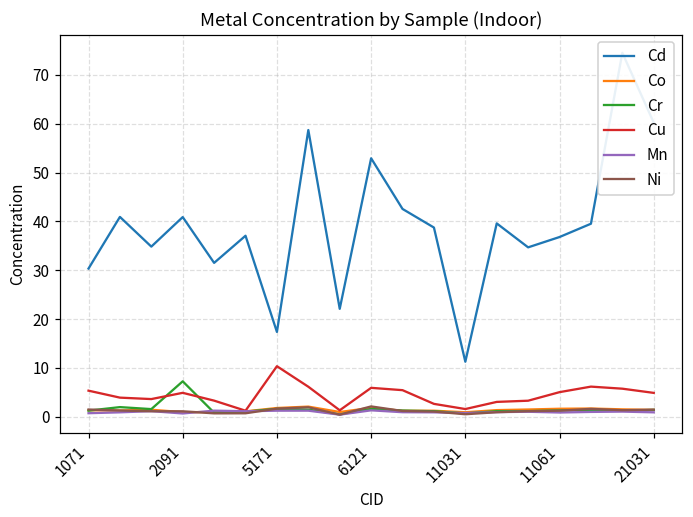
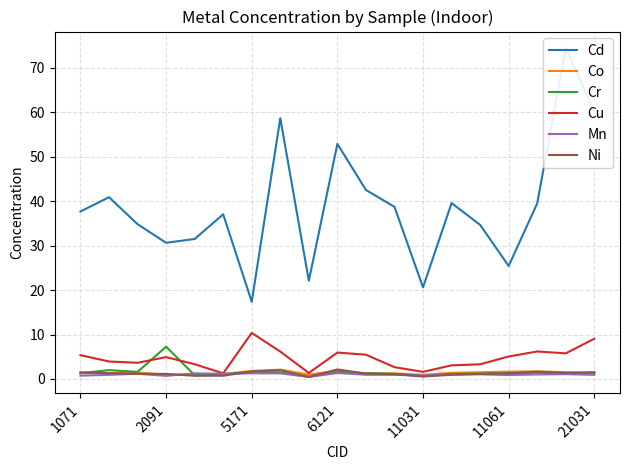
  {
    "Cd": {
-     "1071": 30,
-     "2091": 41,
+     "1071": 38,
+     "2091": 31,
      "5171": 17,
      "6121": 53,
-     "11031": 11,
-     "11061": 37
+     "11031": 21,
+     "11061": 25
    },
    "Cr": {
      "2091": 7
    },
    "Cu": {
      "1071": 5,
      "2091": 5,
      "5171": 10,
      "6121": 6,
      "11031": 2,
      "11061": 5,
-     "21031": 5
+     "21031": 9
    }
  }
